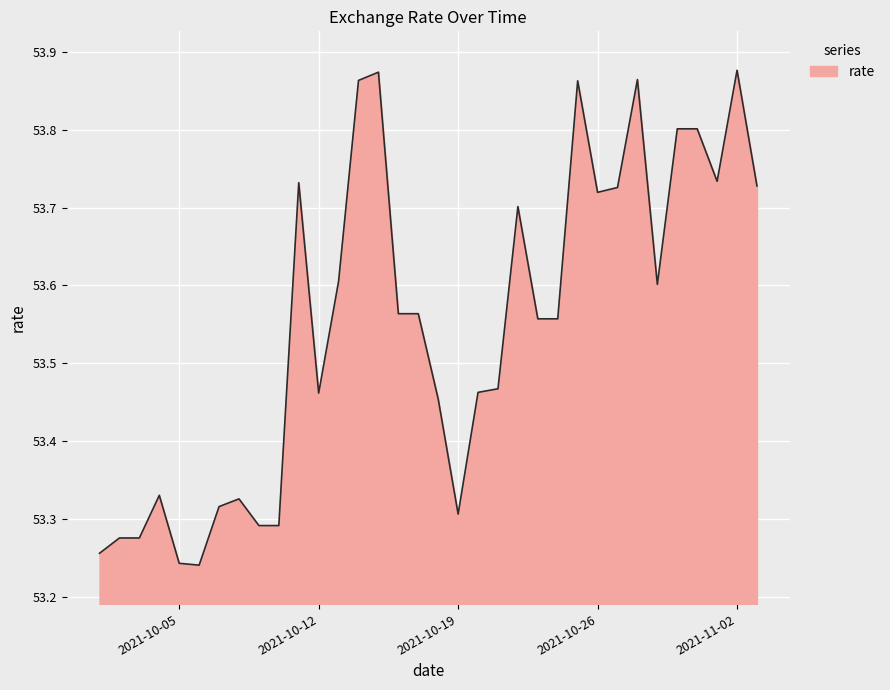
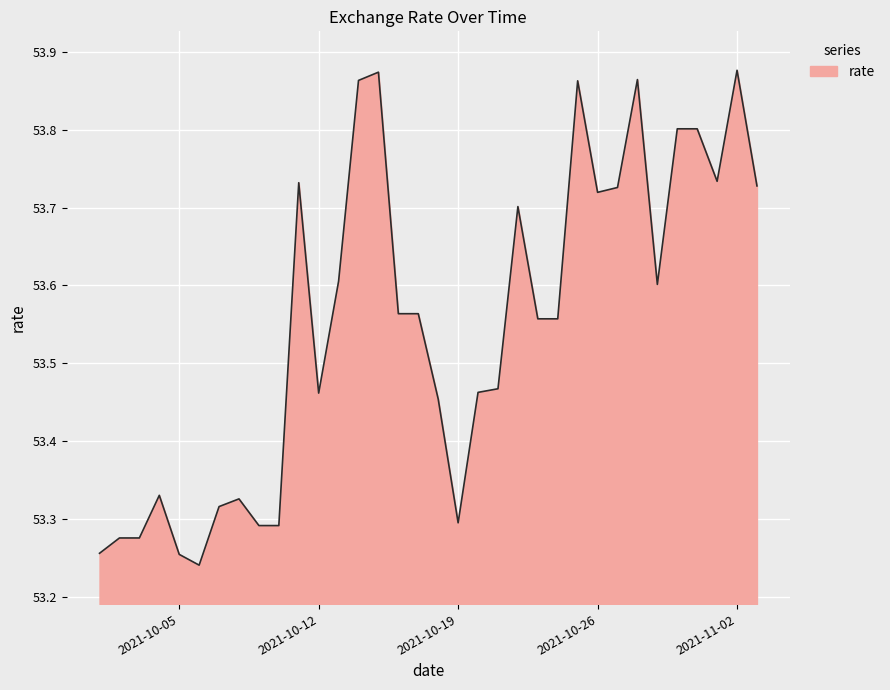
  {
-   "2021-10-05": 53.24,
+   "2021-10-05": 53.25,
    "2021-10-12": 53.46,
-   "2021-10-19": 53.31,
+   "2021-10-19": 53.30,
    "2021-10-26": 53.72,
    "2021-11-02": 53.88
  }
